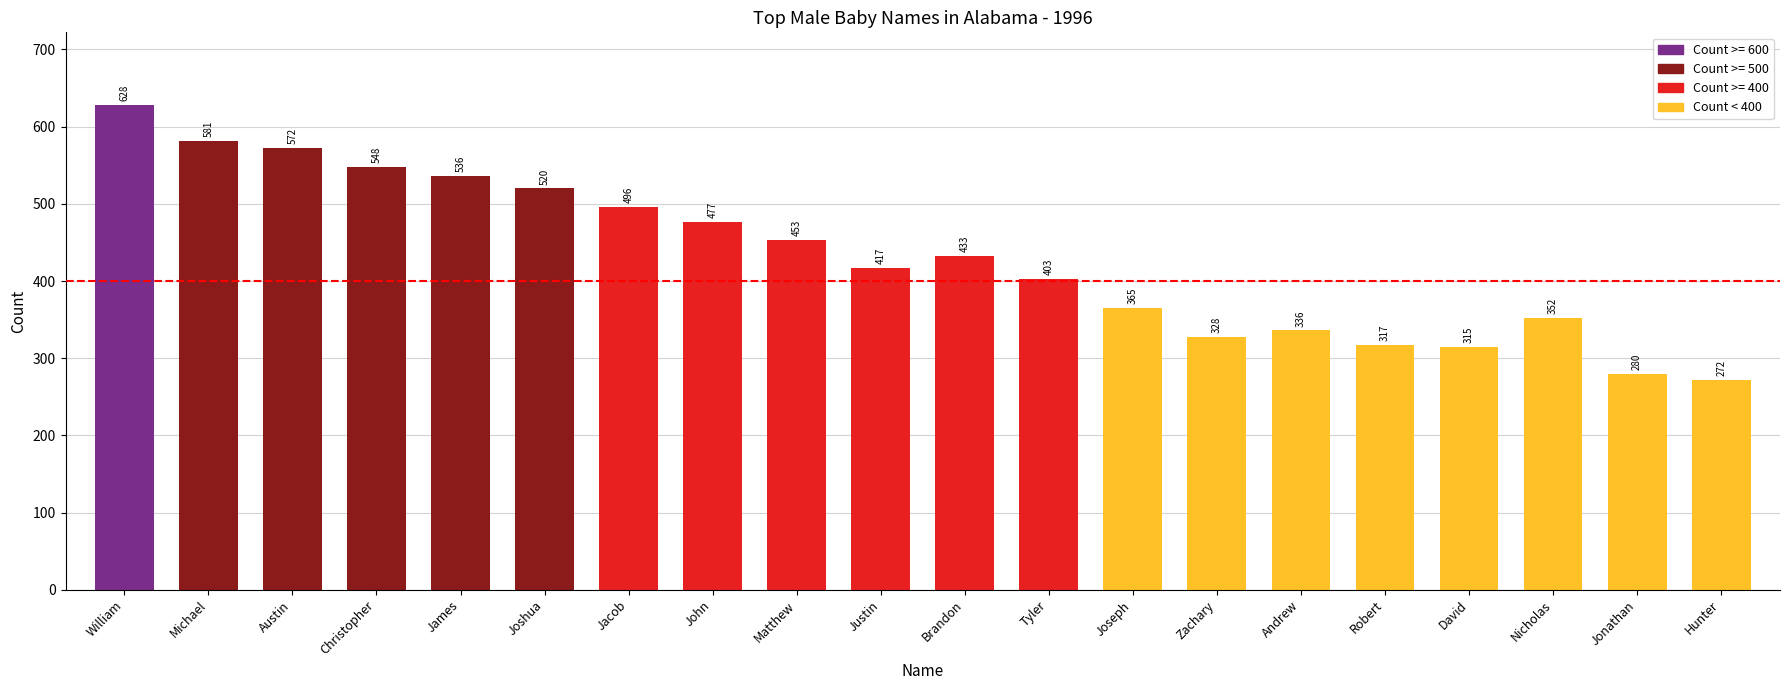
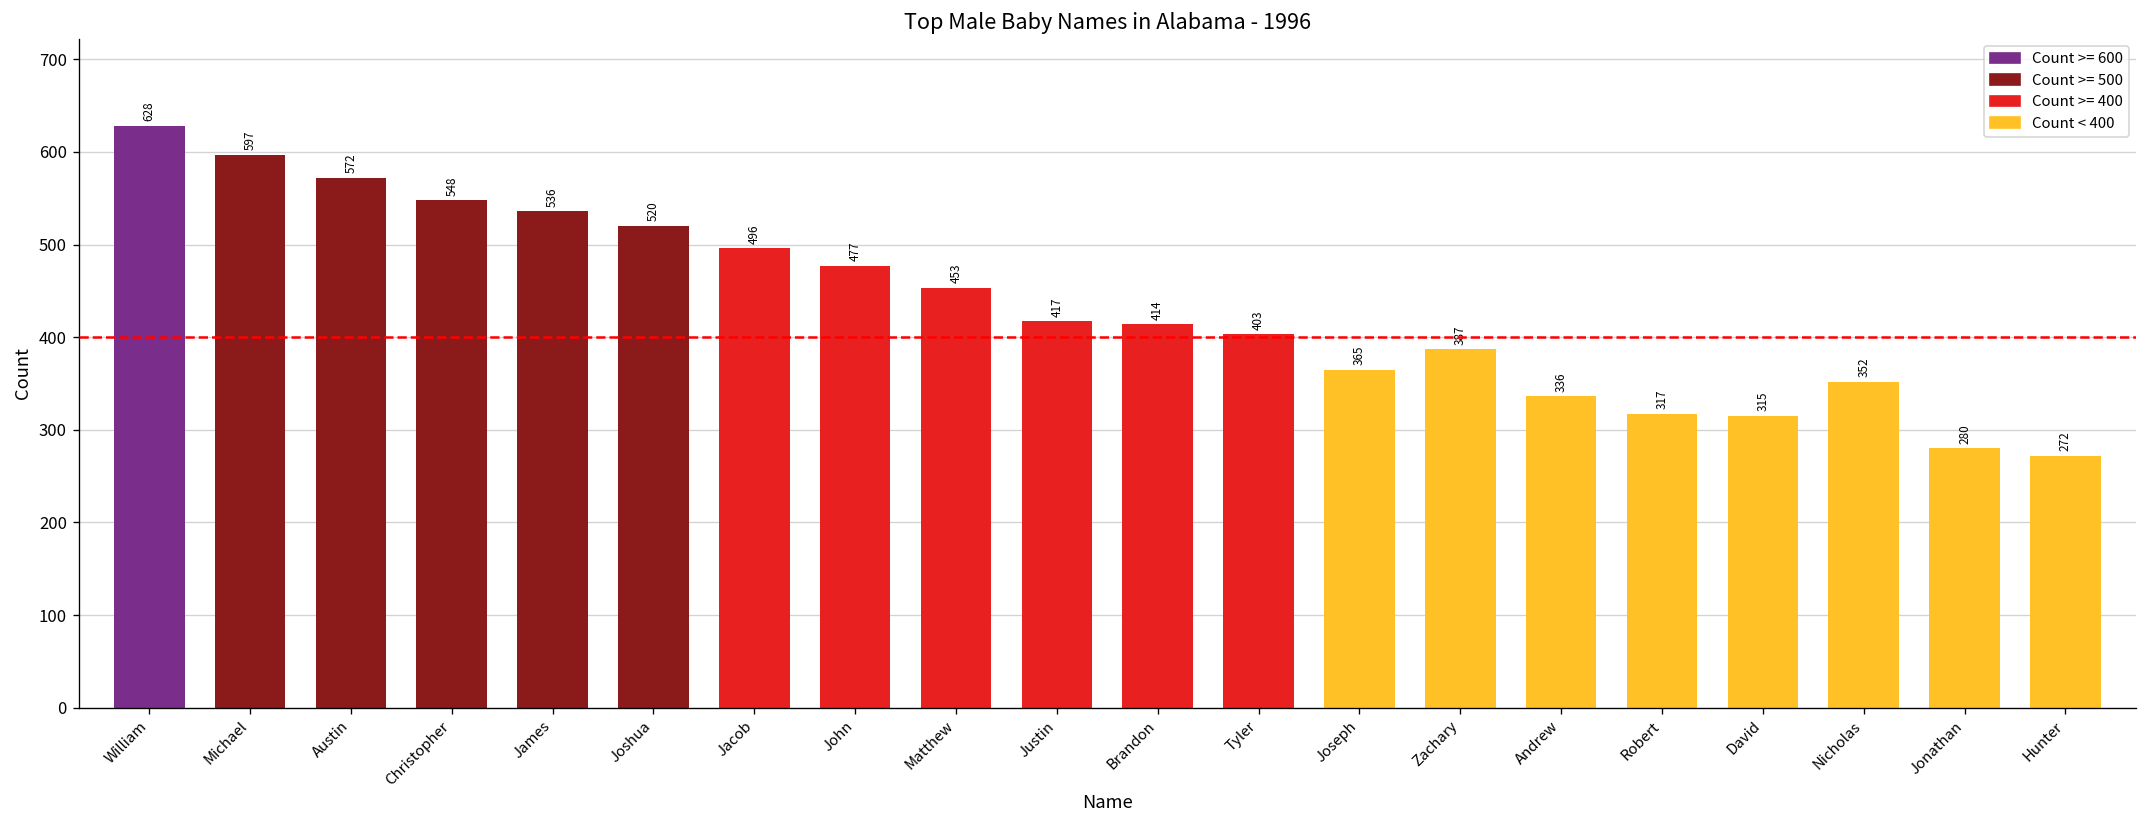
  {
    "William": 628,
-   "Michael": 581,
+   "Michael": 597,
    "Austin": 572,
    "Christopher": 548,
    "James": 536,
    "Joshua": 520,
    "Jacob": 496,
    "John": 477,
    "Matthew": 453,
    "Justin": 417,
-   "Brandon": 433,
+   "Brandon": 414,
    "Tyler": 403,
    "Joseph": 365,
-   "Zachary": 328,
+   "Zachary": 387,
    "Andrew": 336,
    "Robert": 317,
    "David": 315,
    "Nicholas": 352,
    "Jonathan": 280,
    "Hunter": 272
  }
